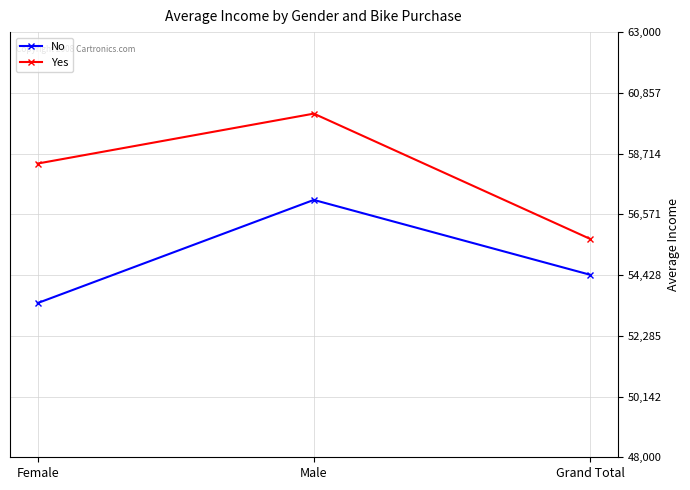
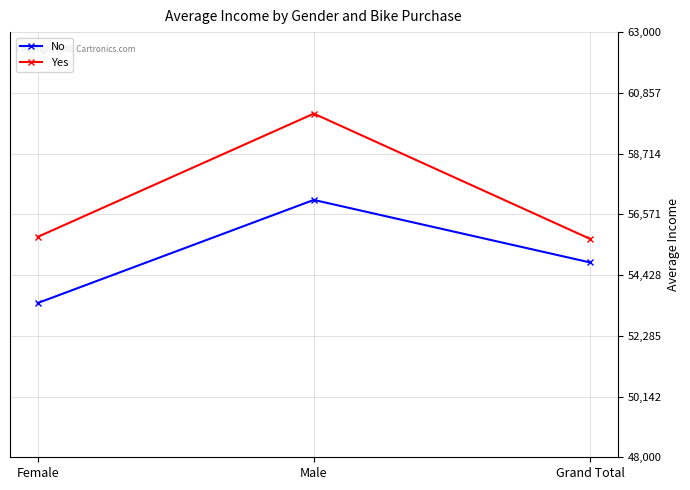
  {
    "No": {
      "Female": "53,400",
      "Male": "57,100",
-     "Grand Total": "54,400"
+     "Grand Total": "54,900"
    },
    "Yes": {
-     "Female": "58,400",
+     "Female": "55,800",
      "Male": "60,100",
      "Grand Total": "55,700"
    }
  }
